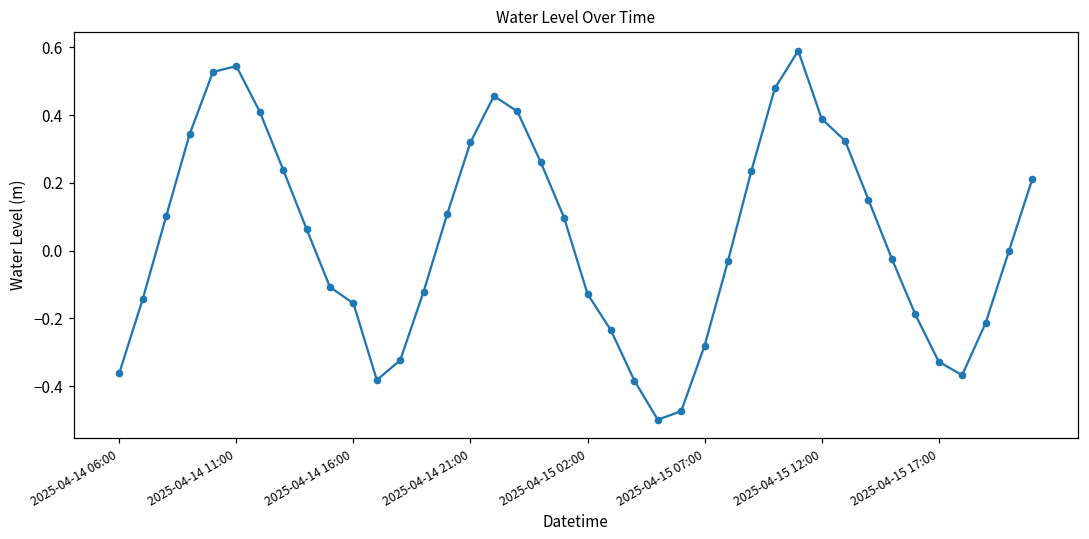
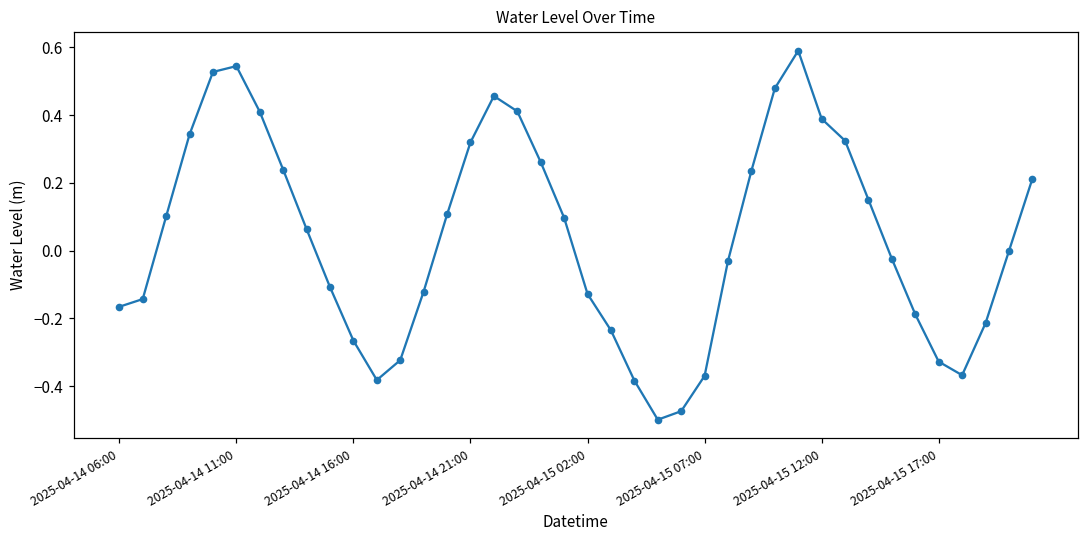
  {
-   "2025-04-14 06:00": -0.36,
+   "2025-04-14 06:00": -0.17,
    "2025-04-14 11:00": 0.54,
-   "2025-04-14 16:00": -0.16,
+   "2025-04-14 16:00": -0.27,
    "2025-04-14 21:00": 0.32,
    "2025-04-15 02:00": -0.13,
-   "2025-04-15 07:00": -0.28,
+   "2025-04-15 07:00": -0.37,
    "2025-04-15 12:00": 0.39,
    "2025-04-15 17:00": -0.33
  }
